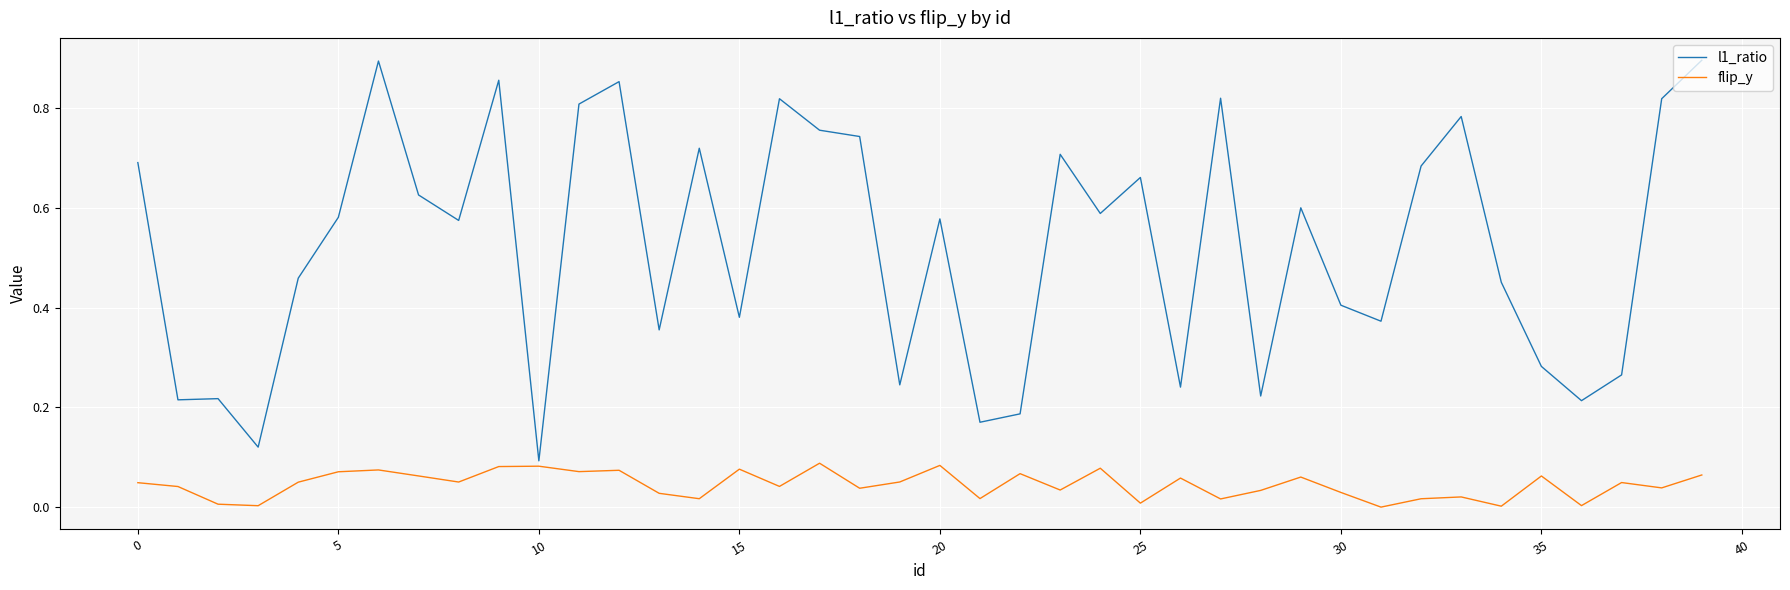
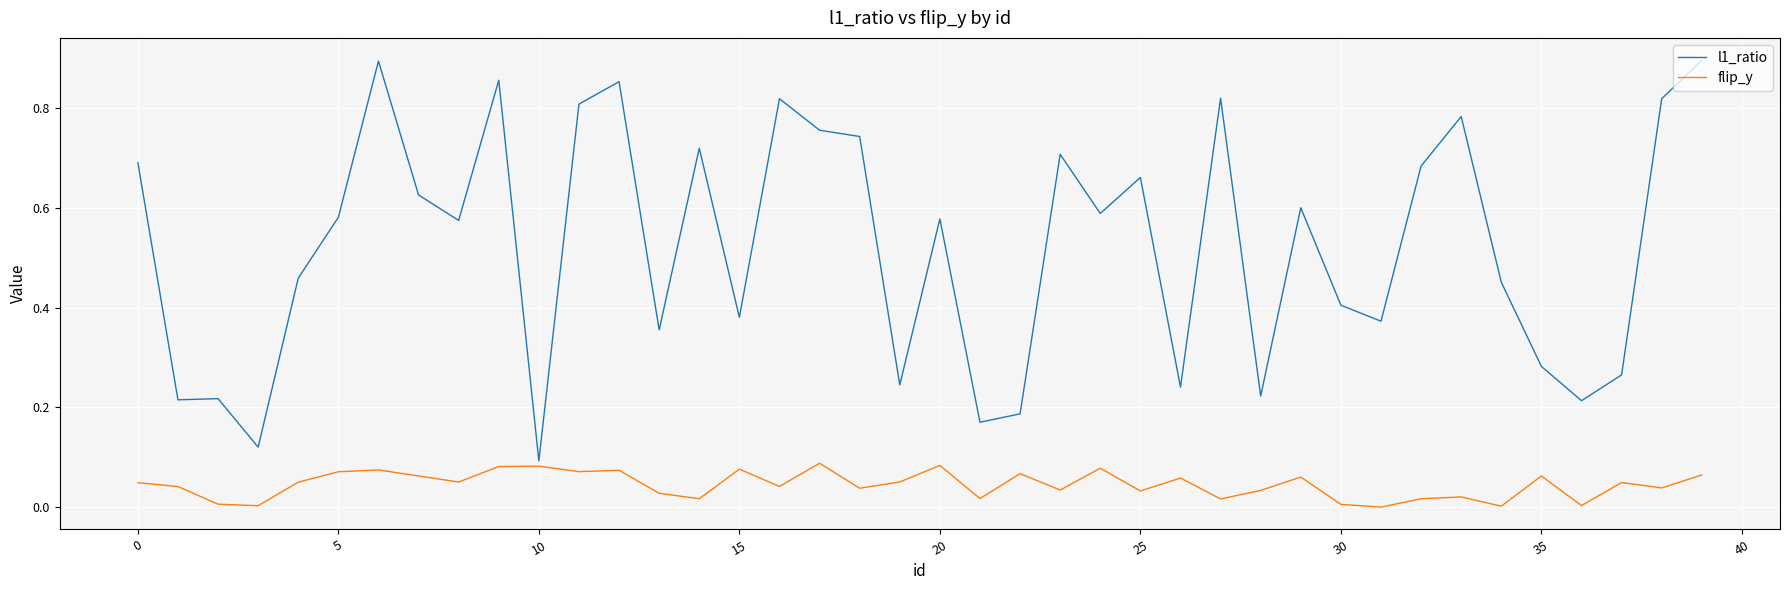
  {
    "l1_ratio": {
      "0": 0.69,
      "5": 0.58,
      "10": 0.09,
      "15": 0.38,
      "20": 0.58,
      "25": 0.66,
      "30": 0.40,
      "35": 0.28
    },
    "flip_y": {
      "0": 0.05,
      "5": 0.07,
      "10": 0.08,
      "15": 0.08,
      "20": 0.08,
-     "25": 0.01,
-     "30": 0.03,
+     "25": 0.03,
+     "30": 0.01,
      "35": 0.06
    }
  }
